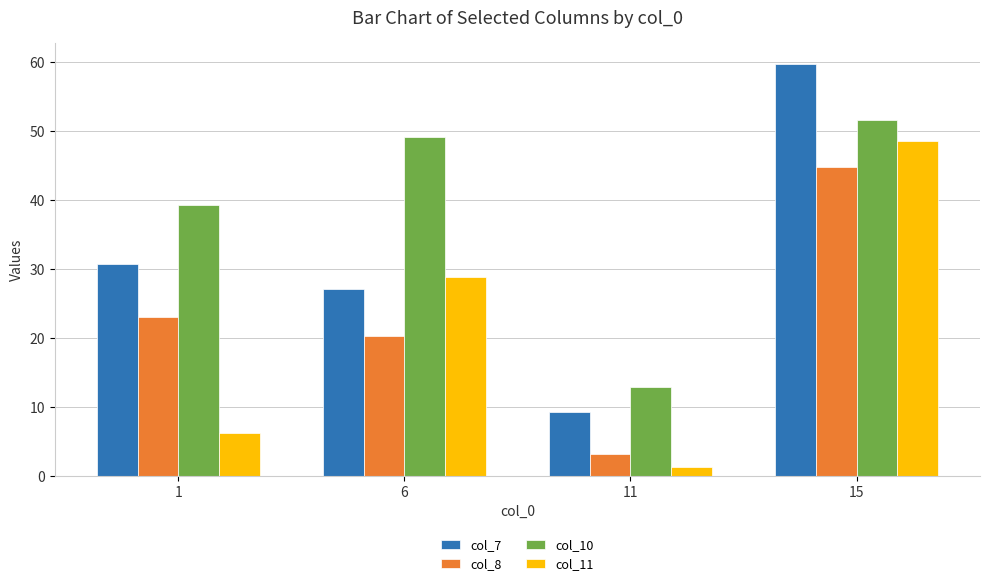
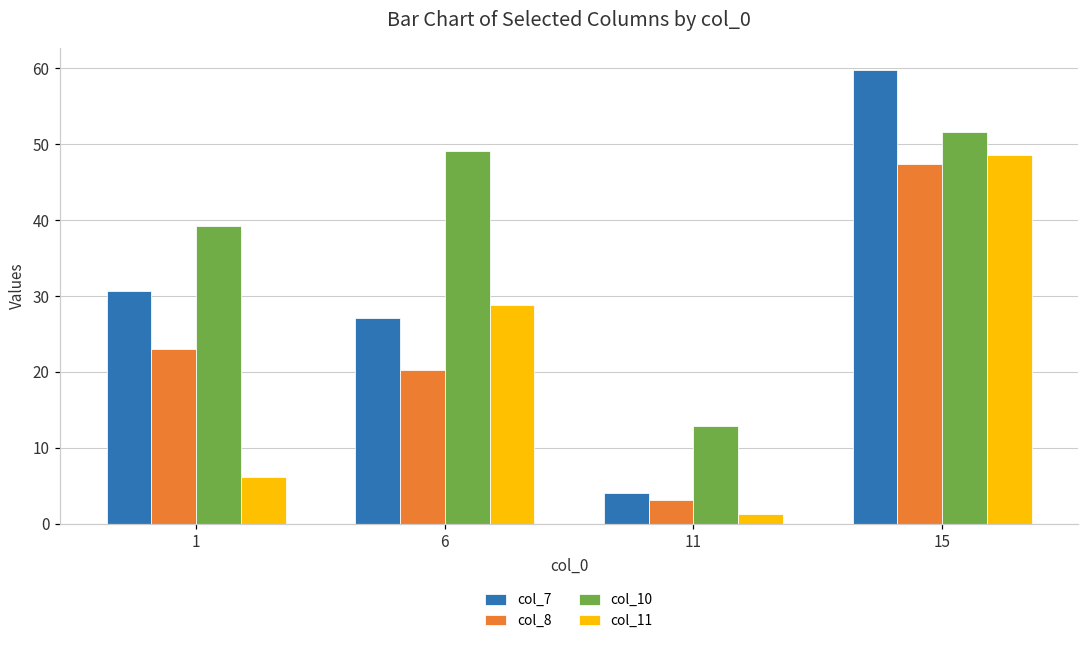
  {
    "col_7": {
      "1": 31,
      "6": 27,
-     "11": 9,
+     "11": 4,
      "15": 60
    },
    "col_8": {
      "1": 23,
      "6": 20,
      "11": 3,
-     "15": 45
+     "15": 47
    },
    "col_10": {
      "1": 39,
      "6": 49,
      "11": 13,
      "15": 52
    },
    "col_11": {
      "1": 6,
      "6": 29,
      "11": 1,
      "15": 49
    }
  }
